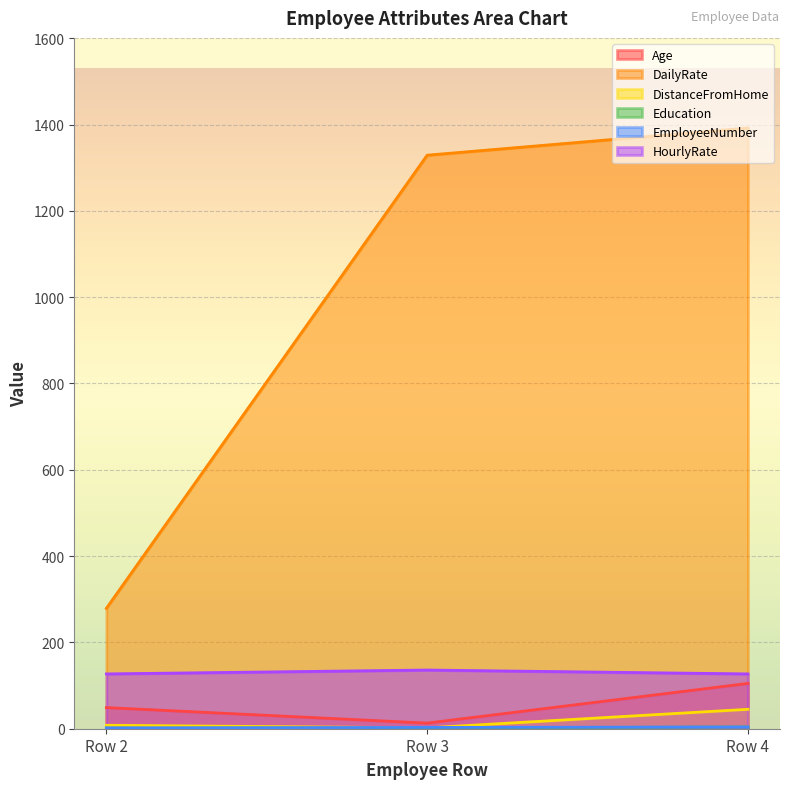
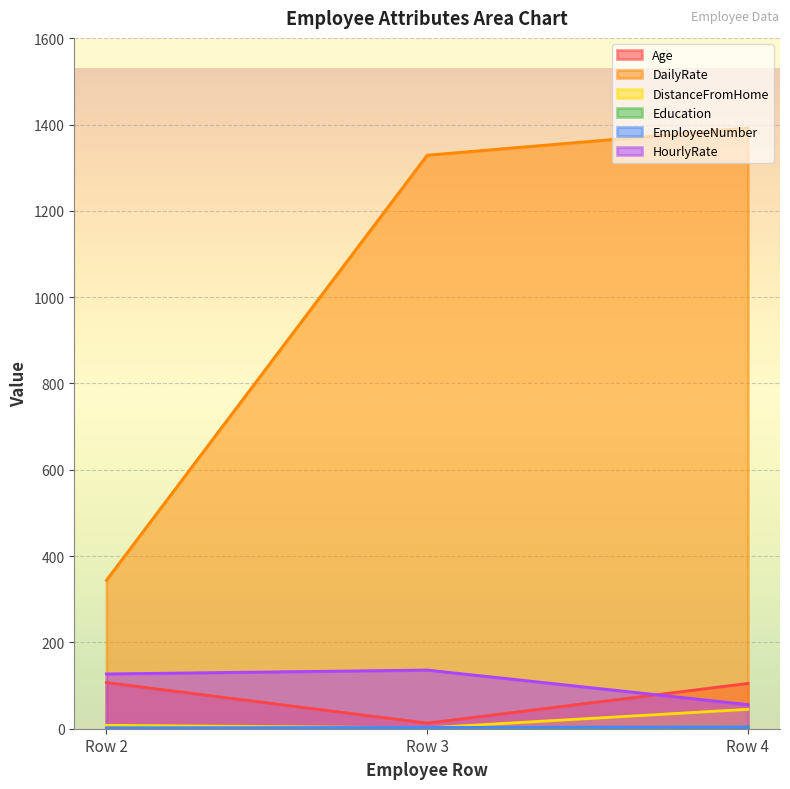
  {
    "Age": {
-     "Row 2": 50,
+     "Row 2": 110,
      "Row 3": 10,
      "Row 4": 110
    },
    "DailyRate": {
-     "Row 2": 280,
+     "Row 2": 340,
      "Row 3": 1330
    },
    "DistanceFromHome": {
      "Row 2": 10,
      "Row 4": 50
    },
    "HourlyRate": {
      "Row 2": 130,
      "Row 3": 140,
-     "Row 4": 130
+     "Row 4": 60
    }
  }
